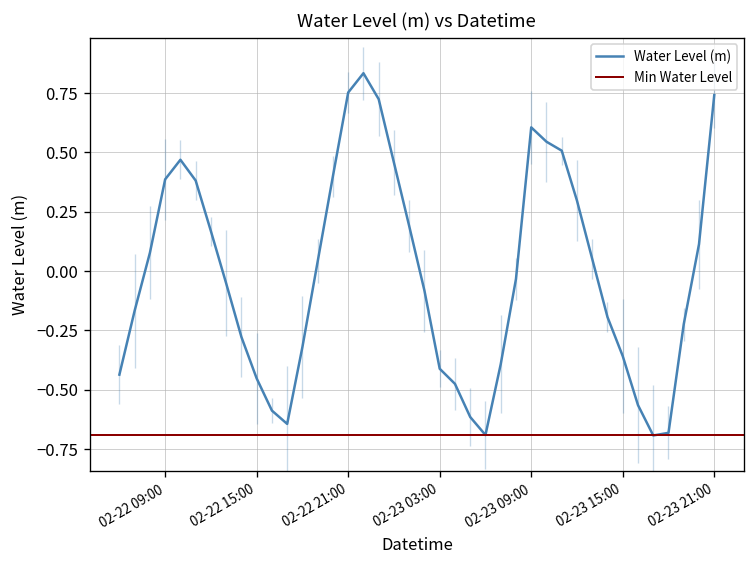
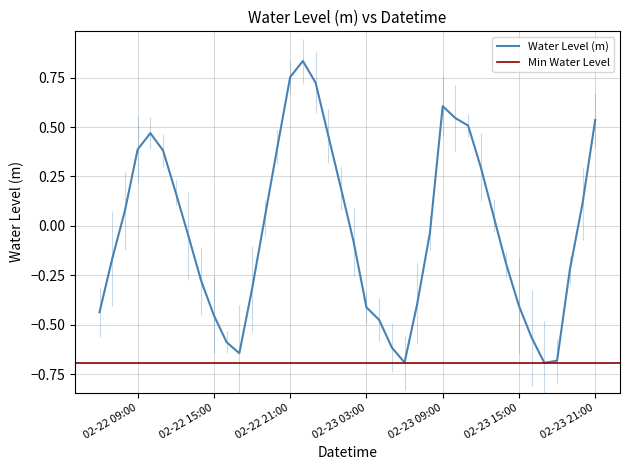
  {
    "02-22 09:00": 0.39,
    "02-22 15:00": -0.45,
    "02-22 21:00": 0.75,
    "02-23 03:00": -0.41,
    "02-23 09:00": 0.61,
-   "02-23 15:00": -0.36,
-   "02-23 21:00": 0.74
+   "02-23 15:00": -0.40,
+   "02-23 21:00": 0.54
  }
